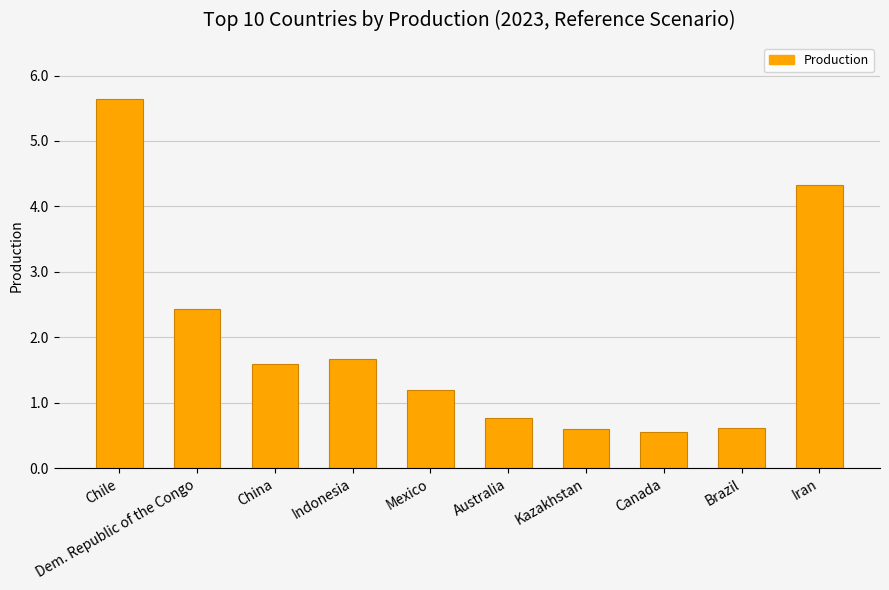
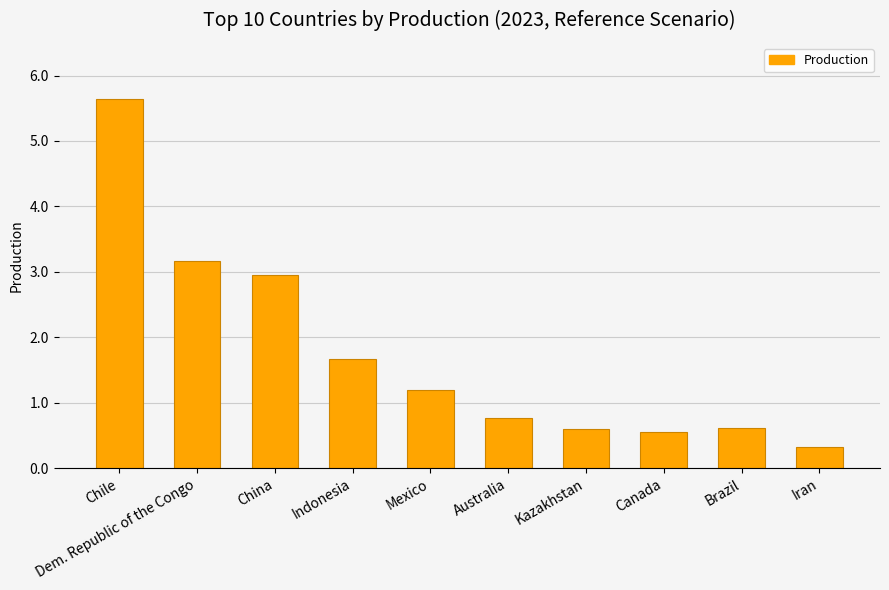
  {
    "Chile": 5.6,
-   "Dem. Republic of the Congo": 2.4,
-   "China": 1.6,
+   "Dem. Republic of the Congo": 3.2,
+   "China": 3.0,
    "Indonesia": 1.7,
    "Mexico": 1.2,
    "Australia": 0.8,
    "Kazakhstan": 0.6,
    "Canada": 0.5,
    "Brazil": 0.6,
-   "Iran": 4.3
+   "Iran": 0.3
  }
